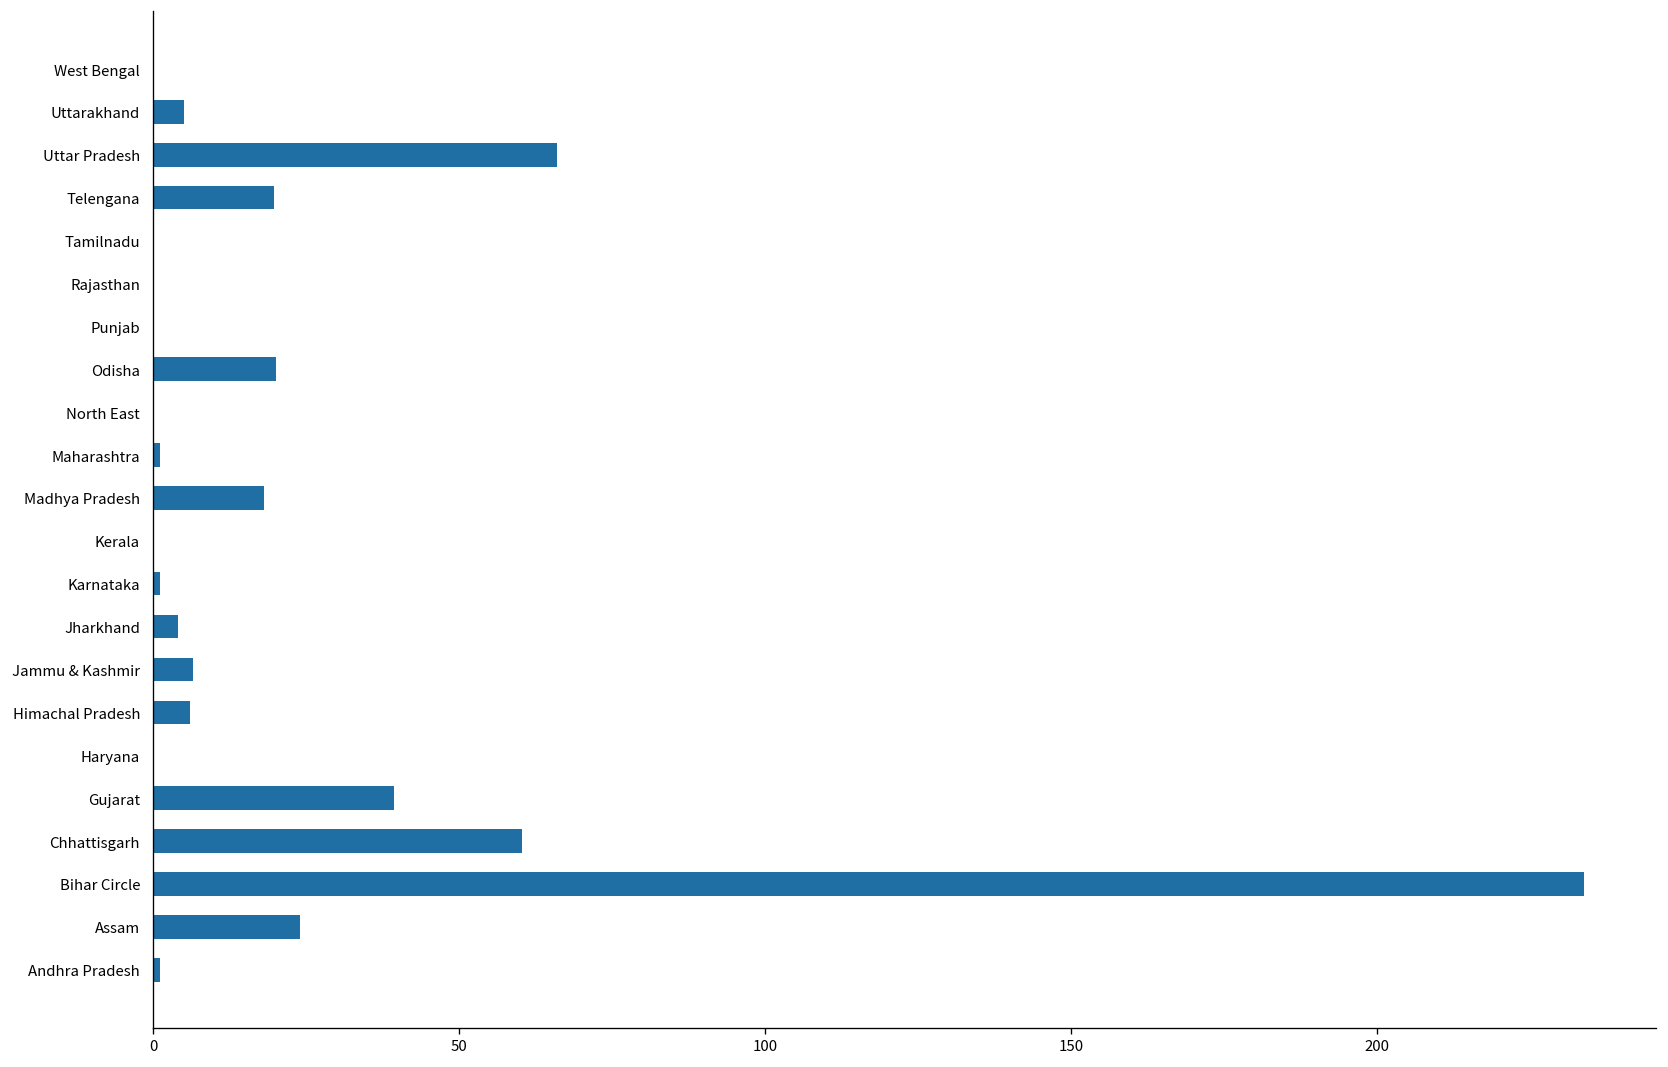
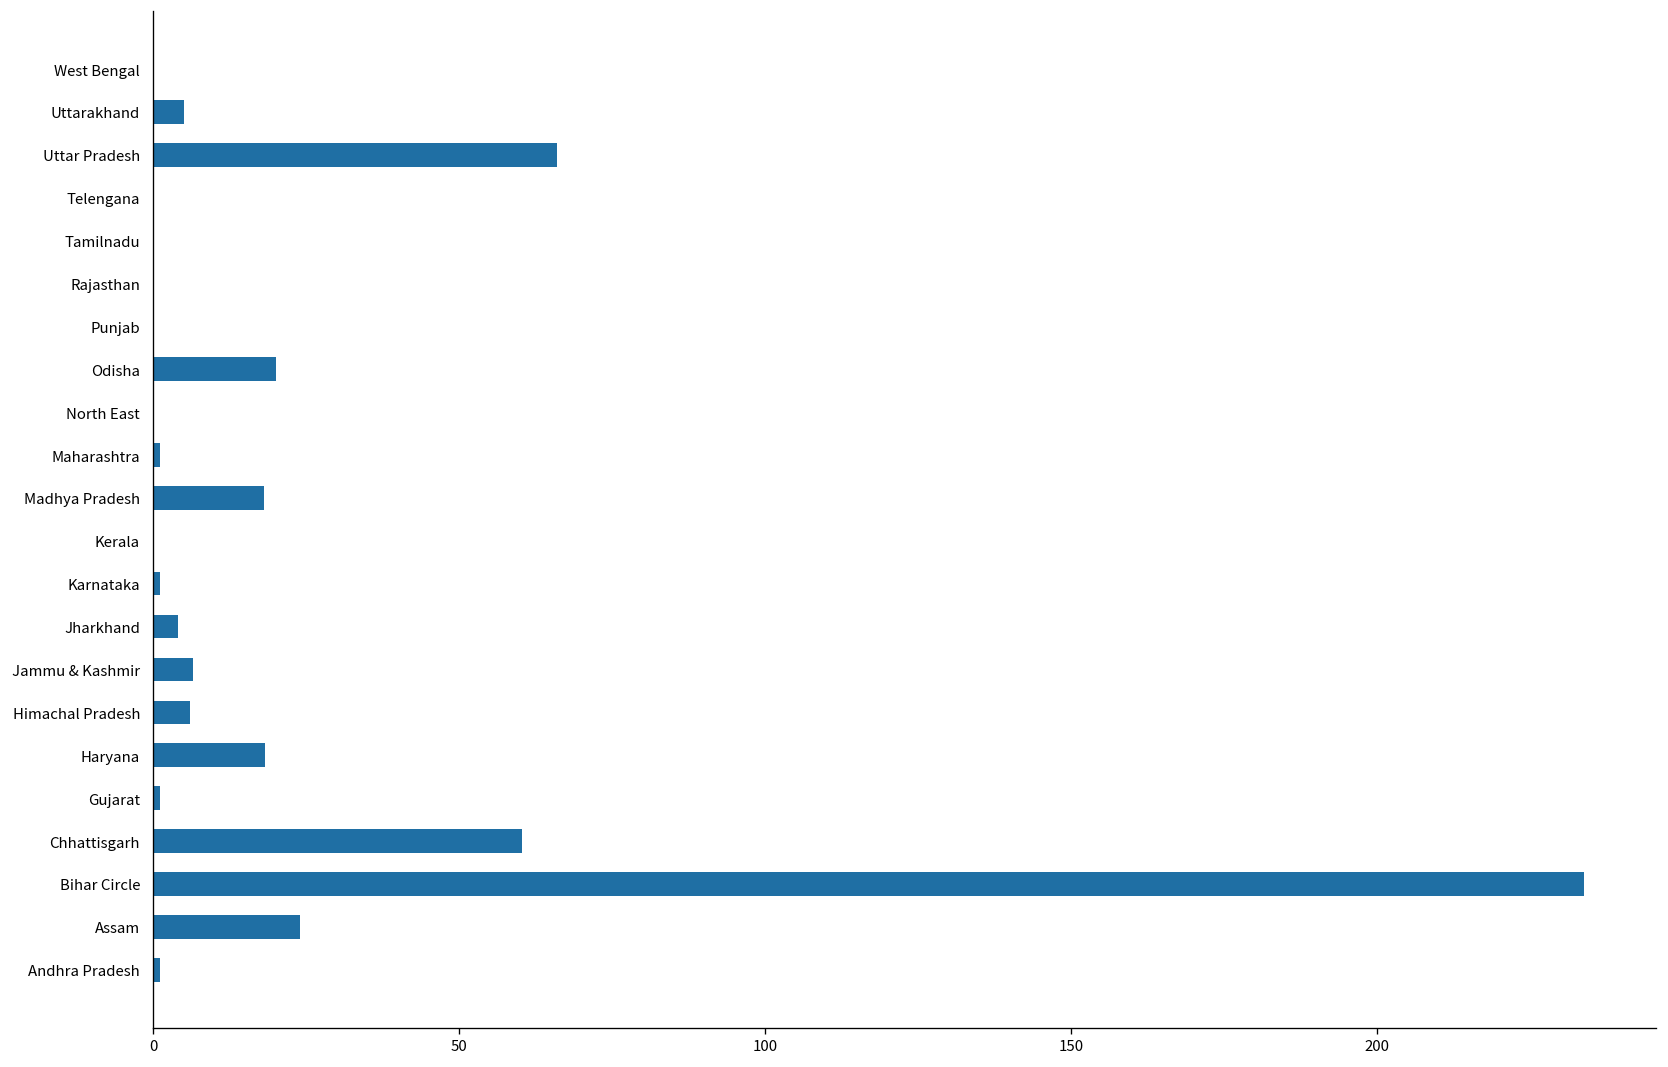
  {
    "West Bengal": 0,
    "Uttarakhand": 5,
    "Uttar Pradesh": 66,
-   "Telengana": 20,
+   "Telengana": 0,
    "Tamilnadu": 0,
    "Rajasthan": 0,
    "Punjab": 0,
    "Odisha": 20,
    "North East": 0,
    "Maharashtra": 1,
    "Madhya Pradesh": 18,
    "Kerala": 0,
    "Karnataka": 1,
    "Jharkhand": 4,
    "Jammu & Kashmir": 6,
    "Himachal Pradesh": 6,
-   "Haryana": 0,
-   "Gujarat": 39,
+   "Haryana": 18,
+   "Gujarat": 1,
    "Chhattisgarh": 60,
    "Bihar Circle": 234,
    "Assam": 24,
    "Andhra Pradesh": 1
  }
